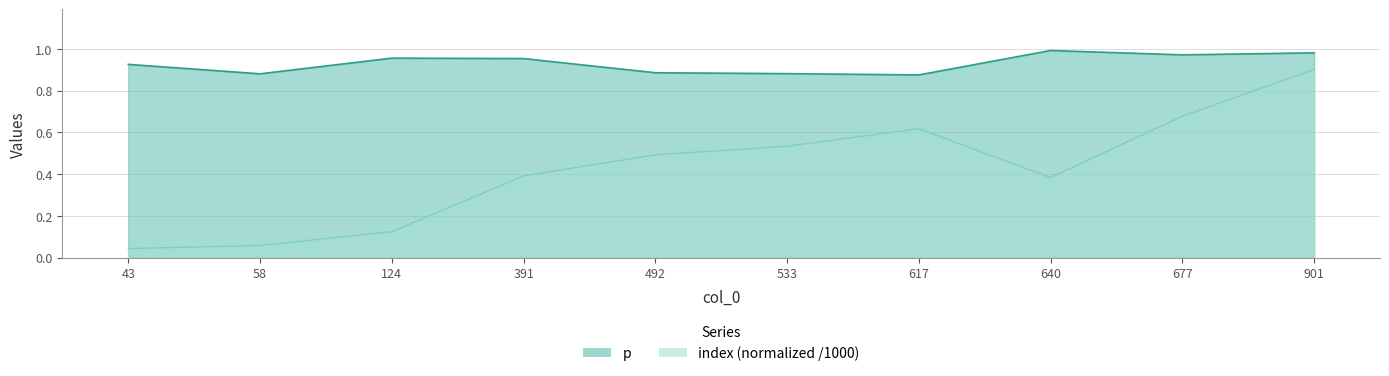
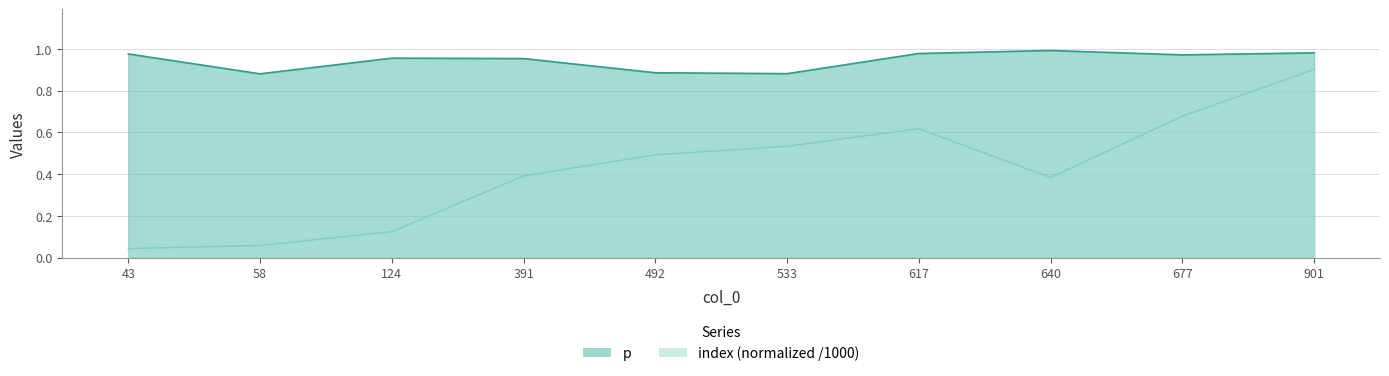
  {
    "p": {
-     "43": 0.93,
+     "43": 0.98,
      "58": 0.88,
      "124": 0.96,
      "391": 0.95,
      "492": 0.89,
      "533": 0.88,
-     "617": 0.87,
+     "617": 0.98,
      "640": 0.99,
      "677": 0.97,
      "901": 0.98
    },
    "index (normalized /1000)": {
      "43": 0.04,
      "58": 0.06,
      "124": 0.12,
      "391": 0.39,
      "492": 0.49,
      "533": 0.53,
      "617": 0.62,
      "640": 0.38,
      "677": 0.68,
      "901": 0.90
    }
  }
